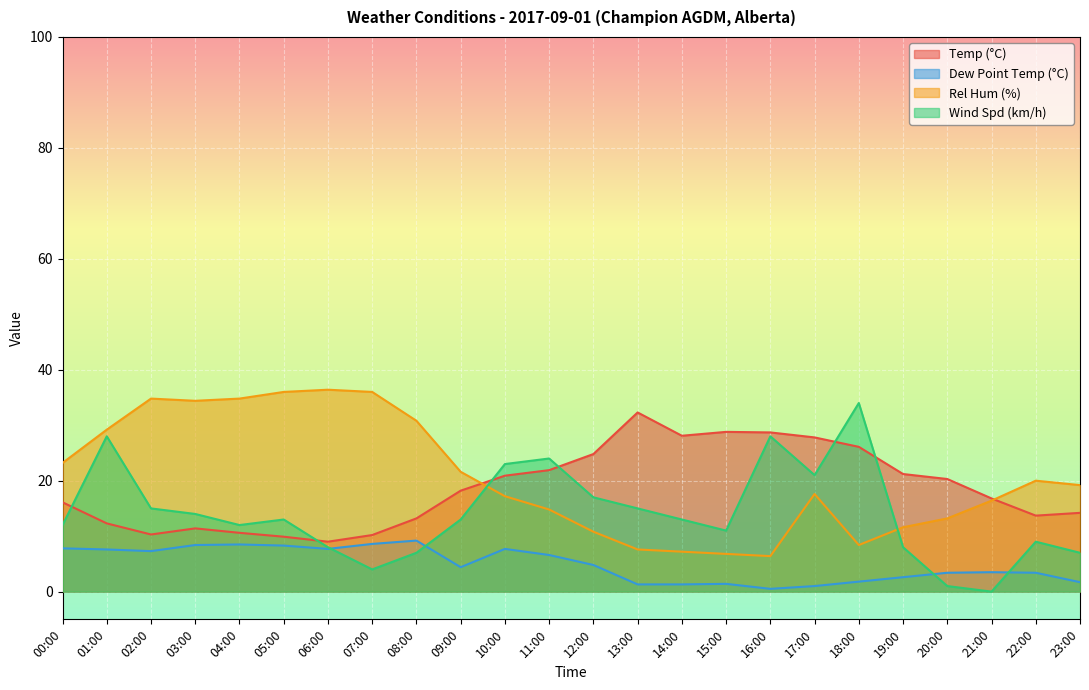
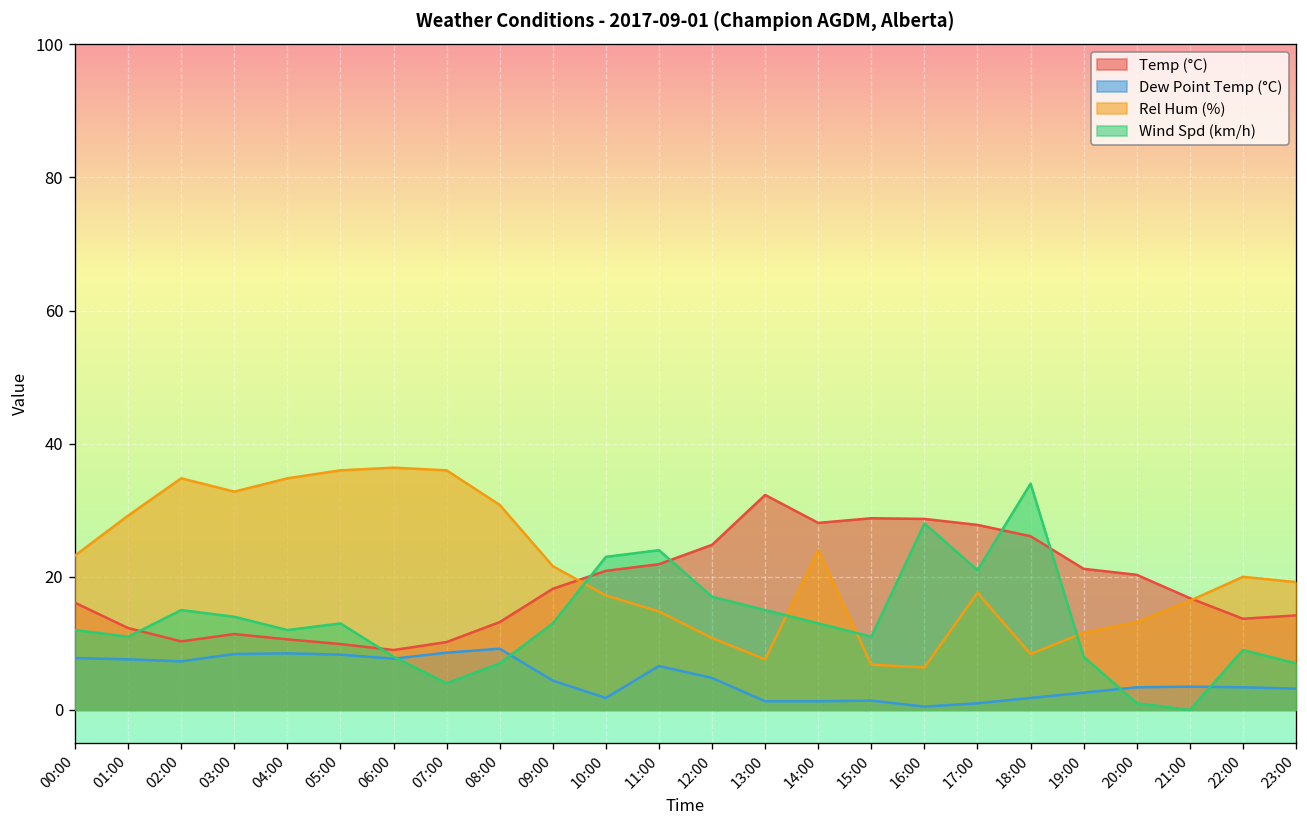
  {
    "Temp (°C)": {
      "00:00": 16,
      "01:00": 12,
      "02:00": 10,
      "03:00": 11,
      "04:00": 11,
      "05:00": 10,
      "06:00": 9,
      "07:00": 10,
      "08:00": 13,
      "09:00": 18,
      "10:00": 21,
      "11:00": 22,
      "12:00": 25,
      "13:00": 32,
      "14:00": 28,
      "15:00": 29,
      "16:00": 29,
      "17:00": 28,
      "18:00": 26,
      "19:00": 21,
      "20:00": 20,
      "22:00": 14,
      "23:00": 14
    },
    "Dew Point Temp (°C)": {
      "00:00": 8,
      "01:00": 8,
      "02:00": 7,
      "03:00": 8,
      "04:00": 9,
      "05:00": 8,
      "07:00": 9,
      "08:00": 9,
      "09:00": 4,
-     "10:00": 8,
+     "10:00": 2,
      "11:00": 7,
      "12:00": 5,
      "13:00": 1,
      "14:00": 1,
      "15:00": 1,
      "16:00": 1,
      "17:00": 1,
      "18:00": 2,
      "19:00": 3,
      "20:00": 3,
      "21:00": 4,
      "22:00": 3,
-     "23:00": 2
+     "23:00": 3
    },
    "Rel Hum (%)": {
      "00:00": 23,
      "01:00": 29,
      "02:00": 35,
-     "03:00": 34,
+     "03:00": 33,
      "04:00": 35,
      "05:00": 36,
      "06:00": 36,
      "07:00": 36,
      "08:00": 31,
      "09:00": 22,
      "10:00": 17,
      "11:00": 15,
      "12:00": 11,
      "13:00": 8,
-     "14:00": 7,
+     "14:00": 24,
      "15:00": 7,
      "16:00": 6,
      "17:00": 18,
      "18:00": 8,
      "19:00": 12,
      "20:00": 13,
      "22:00": 20,
      "23:00": 19
    },
    "Wind Spd (km/h)": {
      "00:00": 12,
-     "01:00": 28,
+     "01:00": 11,
      "02:00": 15,
      "03:00": 14,
      "04:00": 12,
      "05:00": 13,
      "07:00": 4,
      "08:00": 7,
      "09:00": 13,
      "10:00": 23,
      "11:00": 24,
      "12:00": 17,
      "13:00": 15,
      "14:00": 13,
      "15:00": 11,
      "16:00": 28,
      "17:00": 21,
      "18:00": 34,
      "19:00": 8,
      "20:00": 1,
      "21:00": 0,
      "22:00": 9,
      "23:00": 7
    }
  }
